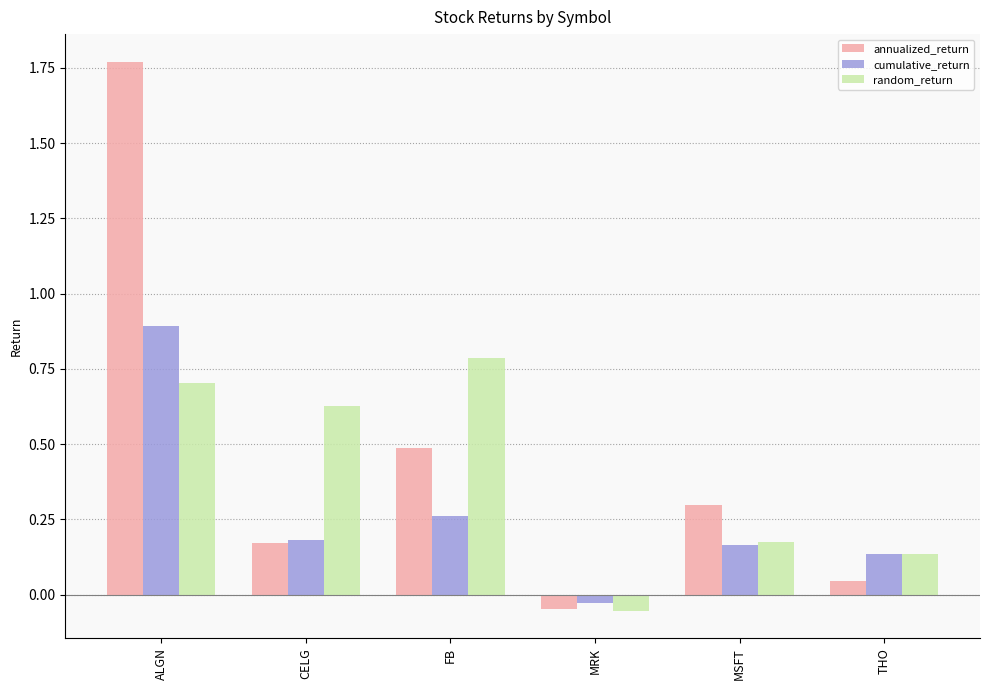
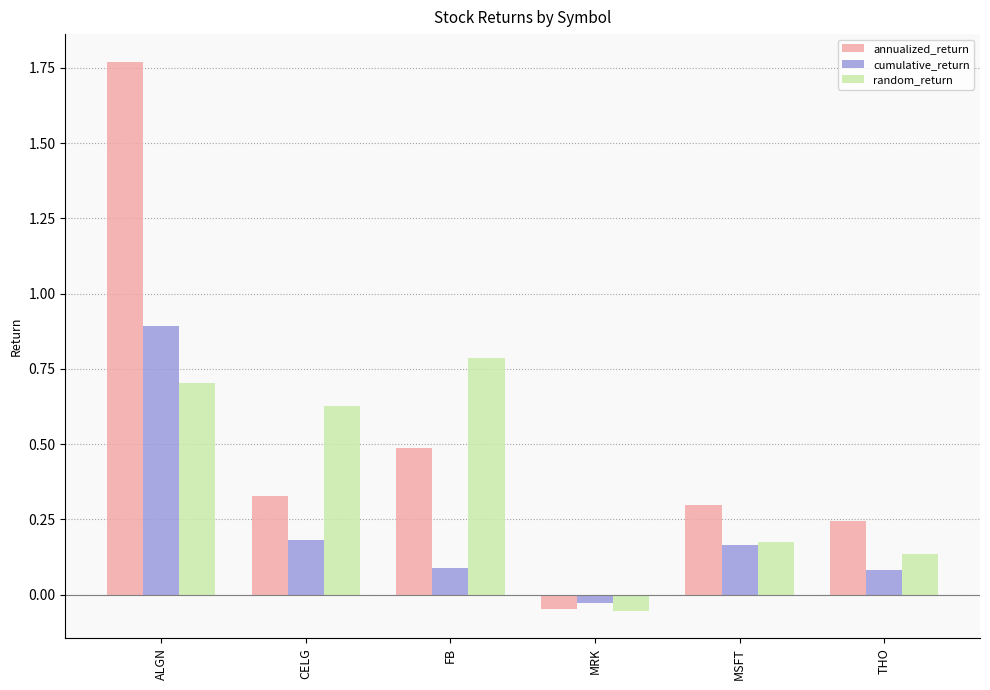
  {
    "annualized_return": {
      "ALGN": 1.77,
-     "CELG": 0.17,
+     "CELG": 0.33,
      "FB": 0.49,
      "MRK": -0.05,
      "MSFT": 0.30,
-     "THO": 0.04
+     "THO": 0.24
    },
    "cumulative_return": {
      "ALGN": 0.89,
      "CELG": 0.18,
-     "FB": 0.26,
+     "FB": 0.09,
      "MRK": -0.03,
      "MSFT": 0.16,
-     "THO": 0.14
+     "THO": 0.08
    },
    "random_return": {
      "ALGN": 0.70,
      "CELG": 0.63,
      "FB": 0.79,
      "MRK": -0.05,
      "MSFT": 0.18,
      "THO": 0.13
    }
  }
